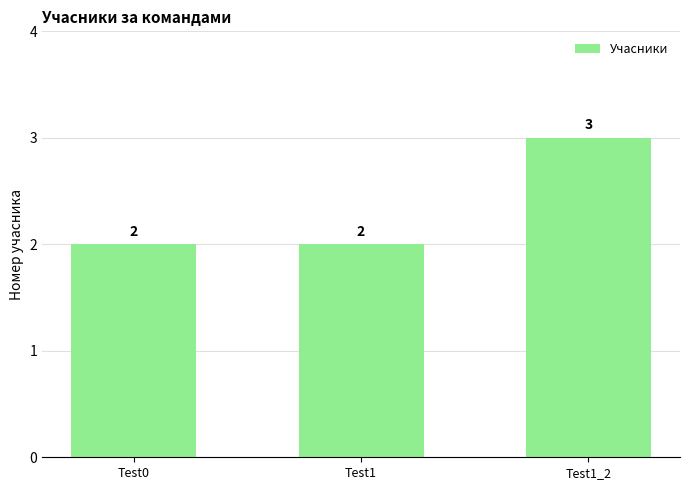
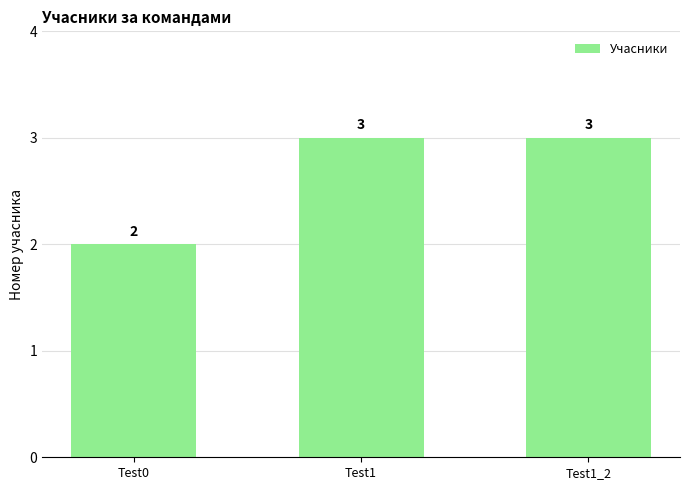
  {
    "Test0": 2,
-   "Test1": 2,
+   "Test1": 3,
    "Test1_2": 3
  }
